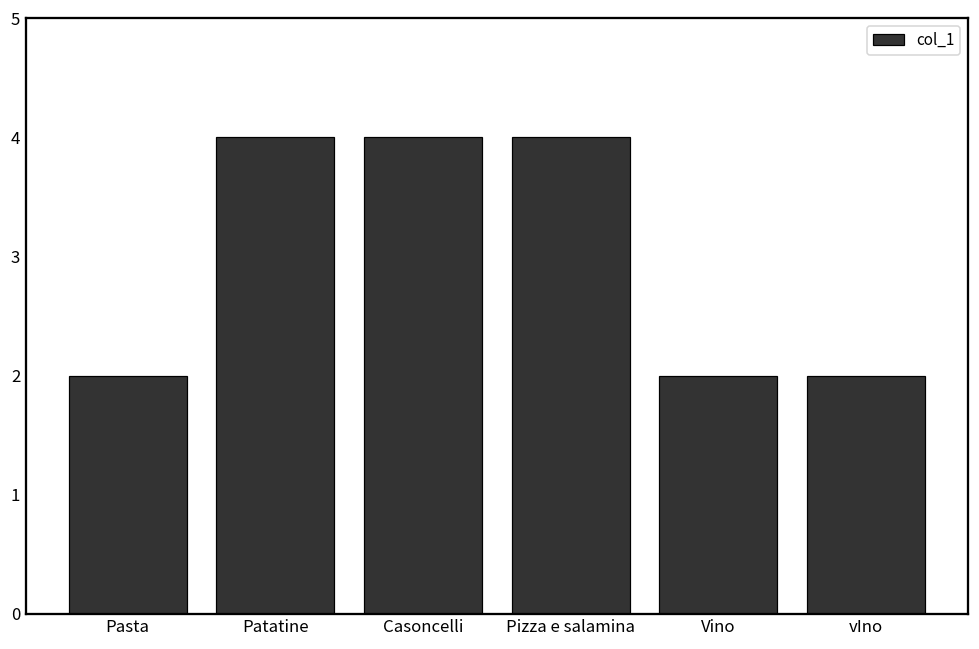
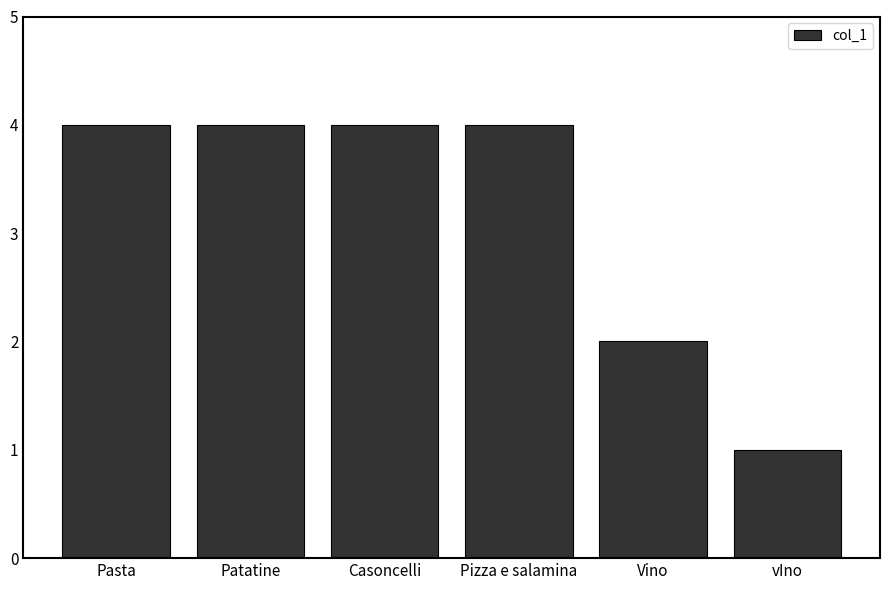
  {
-   "Pasta": 2,
+   "Pasta": 4,
    "Patatine": 4,
    "Casoncelli": 4,
    "Pizza e salamina": 4,
    "Vino": 2,
-   "vIno": 2
+   "vIno": 1
  }
